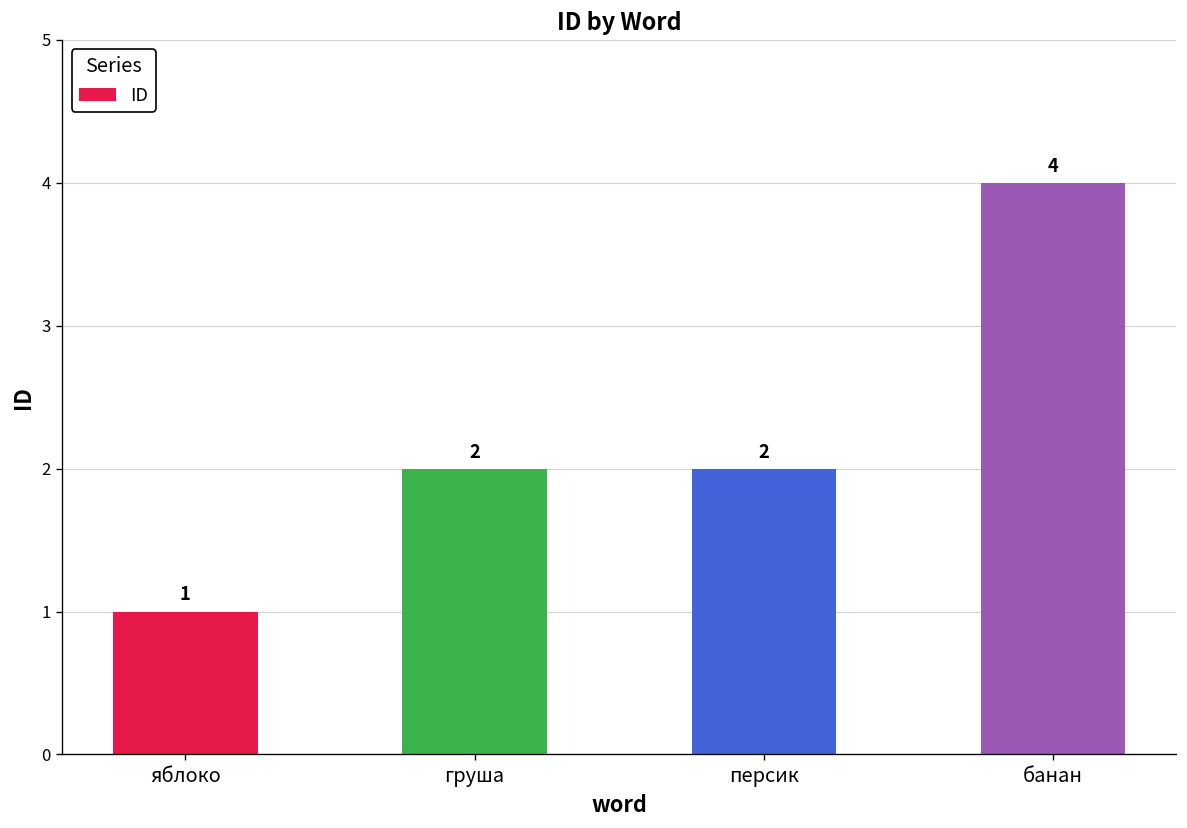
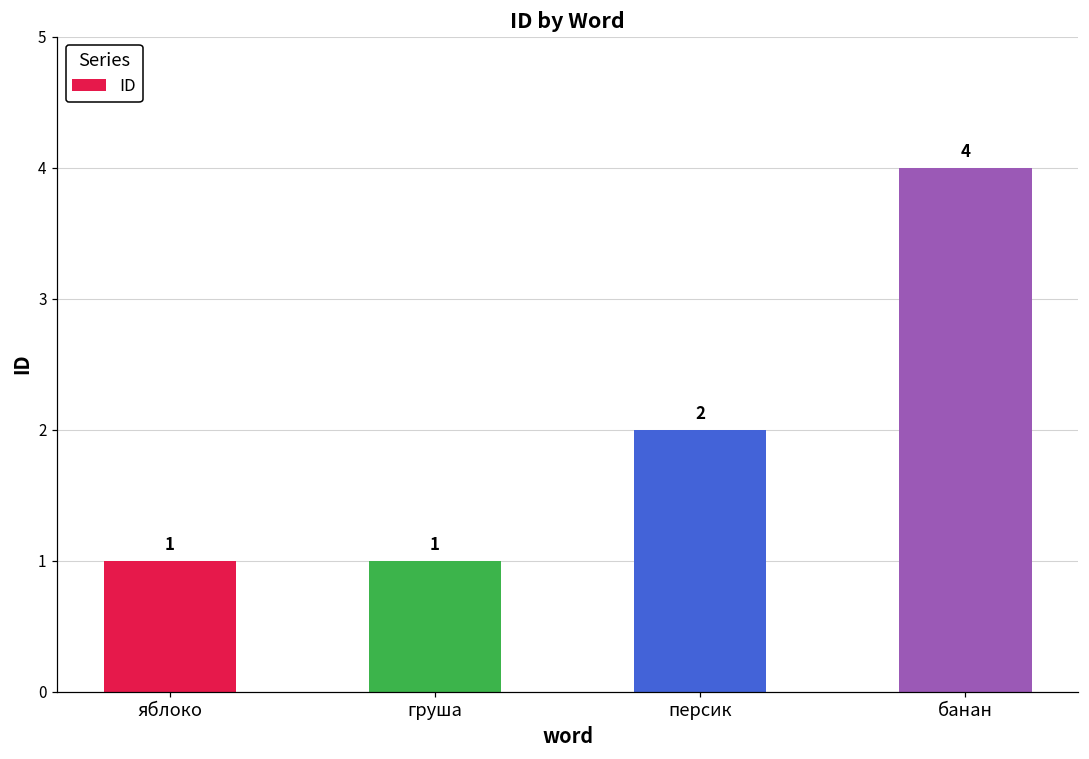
  {
    "яблоко": 1,
-   "груша": 2,
+   "груша": 1,
    "персик": 2,
    "банан": 4
  }
